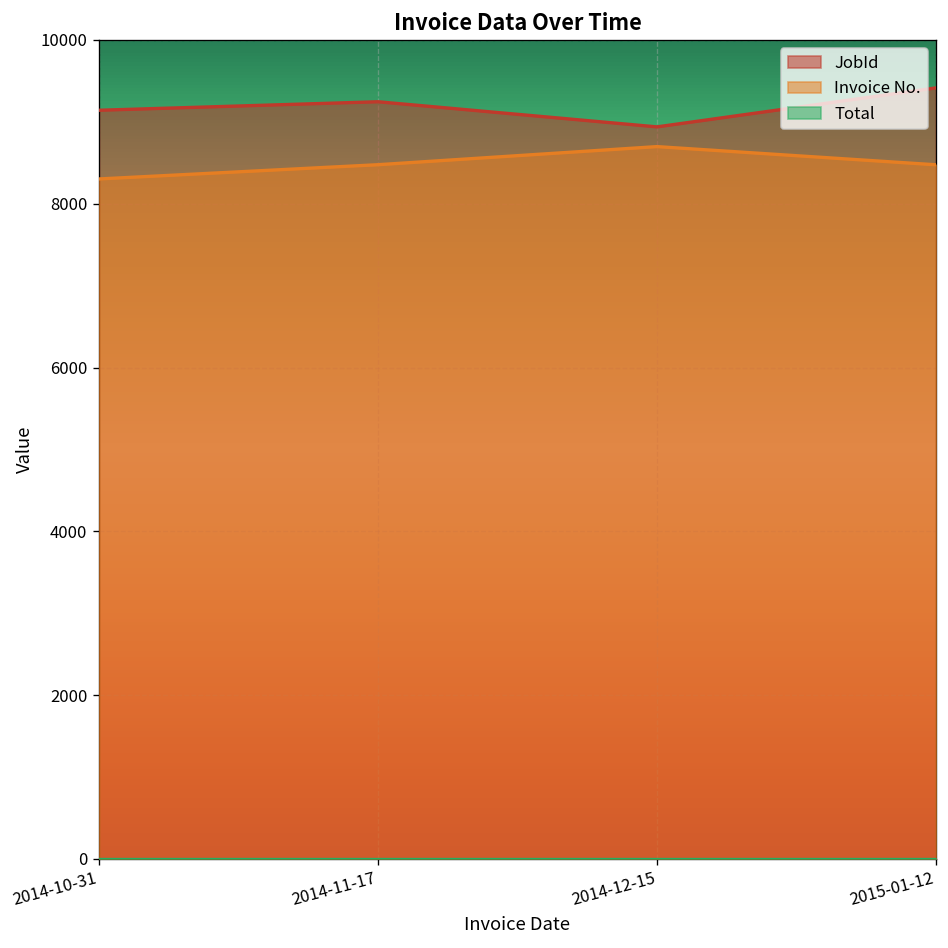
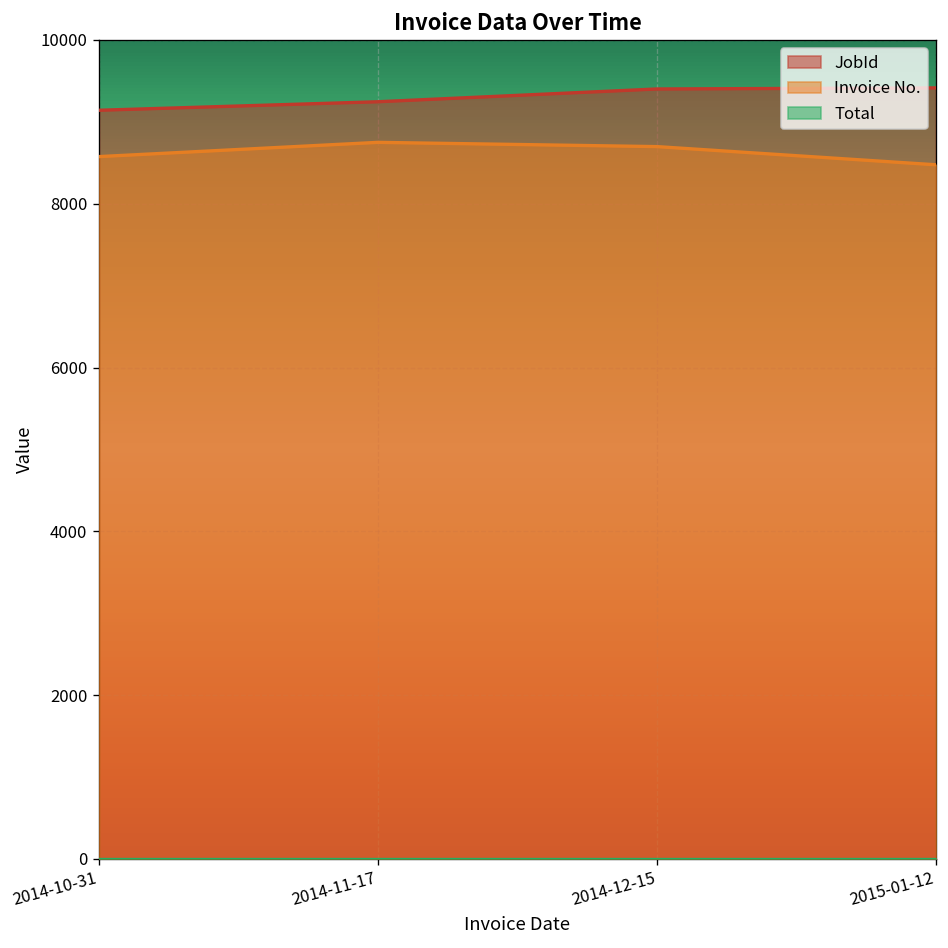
  {
    "JobId": {
      "2014-10-31": 9100,
      "2014-11-17": 9200,
-     "2014-12-15": 8900,
+     "2014-12-15": 9400,
      "2015-01-12": 9400
    },
    "Invoice No.": {
-     "2014-10-31": 8300,
-     "2014-11-17": 8500,
+     "2014-10-31": 8600,
+     "2014-11-17": 8800,
      "2014-12-15": 8700,
      "2015-01-12": 8500
    },
    "Total": {
      "2014-10-31": 0,
      "2014-11-17": 0,
      "2014-12-15": 0,
      "2015-01-12": 0
    }
  }
